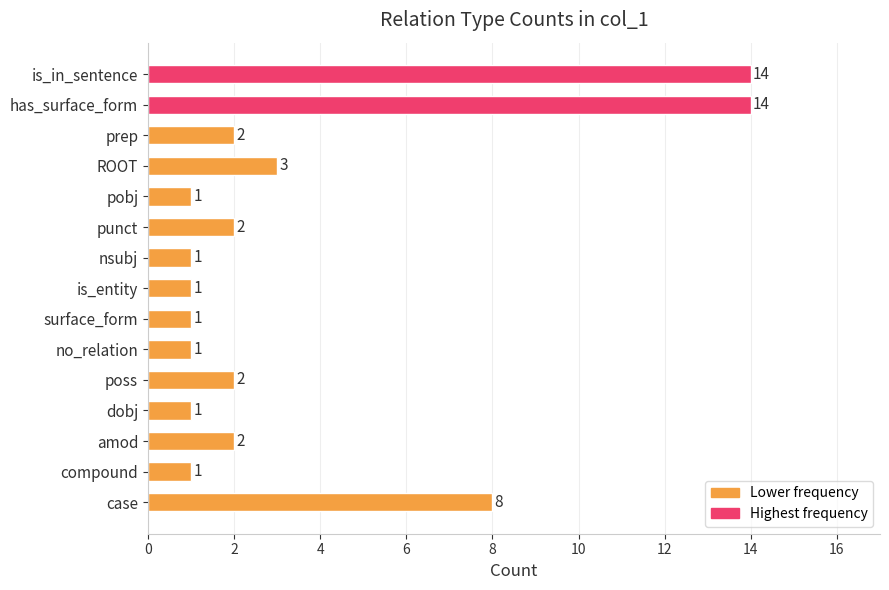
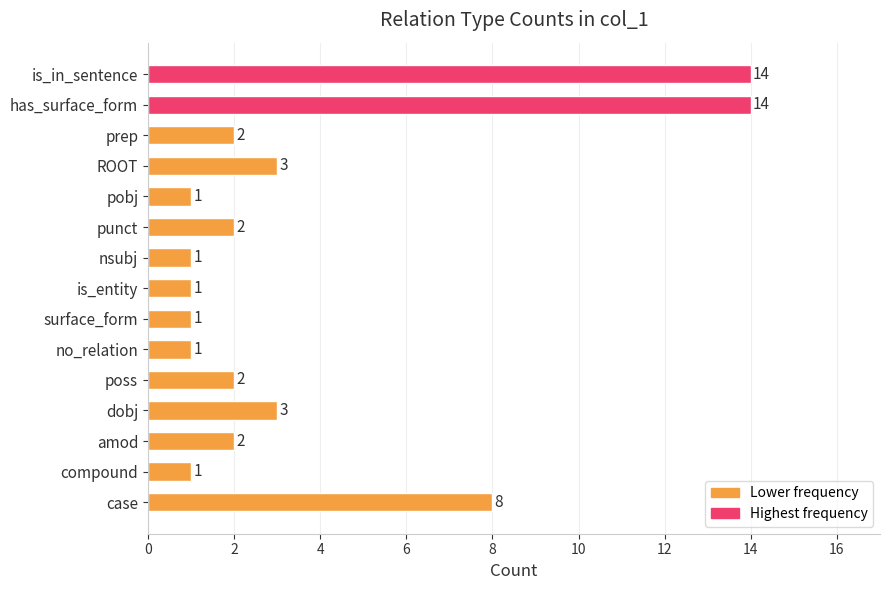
  {
    "is_in_sentence": 14,
    "has_surface_form": 14,
    "prep": 2,
    "ROOT": 3,
    "pobj": 1,
    "punct": 2,
    "nsubj": 1,
    "is_entity": 1,
    "surface_form": 1,
    "no_relation": 1,
    "poss": 2,
-   "dobj": 1,
+   "dobj": 3,
    "amod": 2,
    "compound": 1,
    "case": 8
  }
